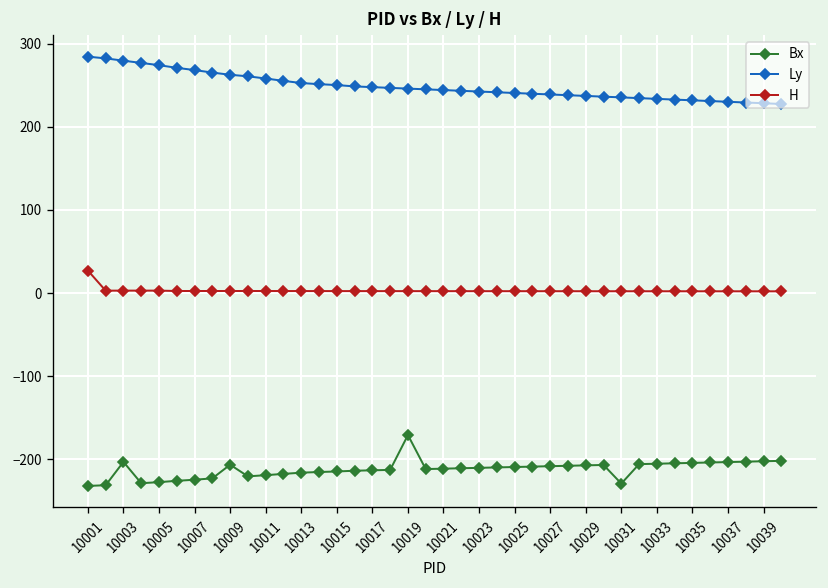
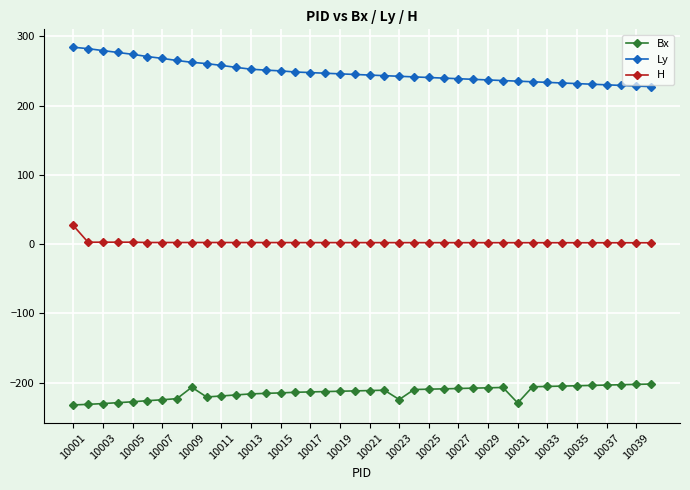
  {
    "Bx": {
      "10001": -230,
-     "10003": -200,
+     "10003": -230,
      "10005": -230,
      "10007": -220,
      "10009": -210,
      "10011": -220,
      "10013": -220,
      "10015": -210,
      "10017": -210,
-     "10019": -170,
+     "10019": -210,
      "10021": -210,
-     "10023": -210,
+     "10023": -220,
      "10025": -210,
      "10027": -210,
      "10029": -210,
      "10031": -230,
      "10033": -210,
      "10035": -200,
      "10037": -200,
      "10039": -200
    },
    "Ly": {
      "10001": 280,
      "10003": 280,
      "10005": 270,
      "10007": 270,
      "10009": 260,
      "10011": 260,
      "10013": 250,
      "10015": 250,
      "10017": 250,
      "10019": 250,
      "10021": 240,
      "10023": 240,
      "10025": 240,
      "10027": 240,
      "10029": 240,
      "10031": 240,
      "10033": 230,
      "10035": 230,
      "10037": 230,
      "10039": 230
    },
    "H": {
      "10001": 30,
      "10003": 0,
      "10005": 0,
      "10007": 0,
      "10009": 0,
      "10011": 0,
      "10013": 0,
      "10015": 0,
      "10017": 0,
      "10019": 0,
      "10021": 0,
      "10023": 0,
      "10025": 0,
      "10027": 0,
      "10029": 0,
      "10031": 0,
      "10033": 0,
      "10035": 0,
      "10037": 0,
      "10039": 0
    }
  }
